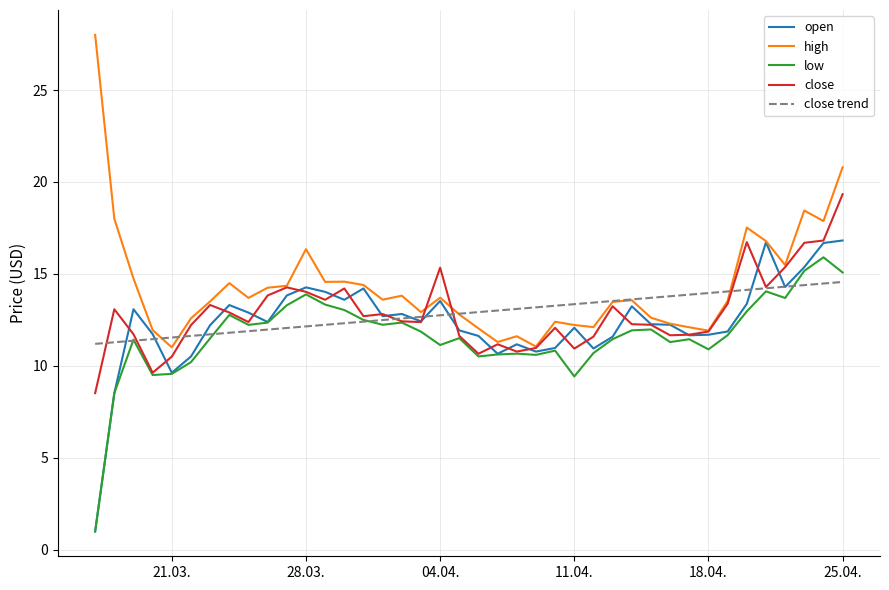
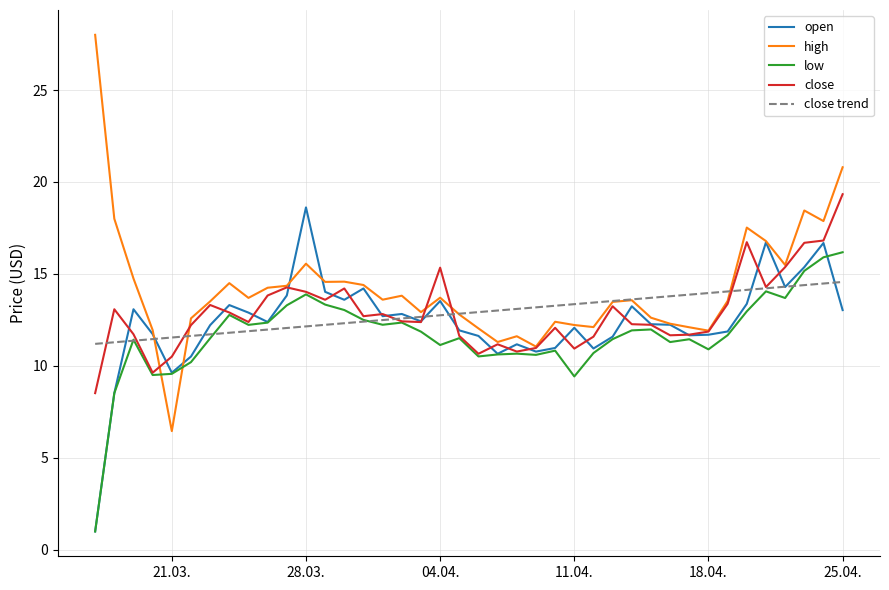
  {
    "open": {
-     "28.03.": 14.3,
+     "28.03.": 18.6,
      "04.04.": 13.5,
      "11.04.": 12.1,
      "18.04.": 11.7,
-     "25.04.": 16.8
+     "25.04.": 13.0
    },
    "high": {
-     "21.03.": 11.0,
-     "28.03.": 16.3,
+     "21.03.": 6.5,
+     "28.03.": 15.6,
      "04.04.": 13.7,
      "11.04.": 12.2,
      "25.04.": 20.8
    },
    "low": {
      "28.03.": 13.9,
      "04.04.": 11.1,
      "11.04.": 9.4,
      "18.04.": 10.9,
-     "25.04.": 15.1
+     "25.04.": 16.2
    },
    "close": {
      "21.03.": 10.5,
      "28.03.": 14.0,
      "04.04.": 15.3,
      "11.04.": 10.9,
      "25.04.": 19.3
    },
    "close trend": {
      "21.03.": 11.5,
      "28.03.": 12.1,
      "04.04.": 12.8,
      "11.04.": 13.4,
      "18.04.": 14.0,
      "25.04.": 14.6
    }
  }
